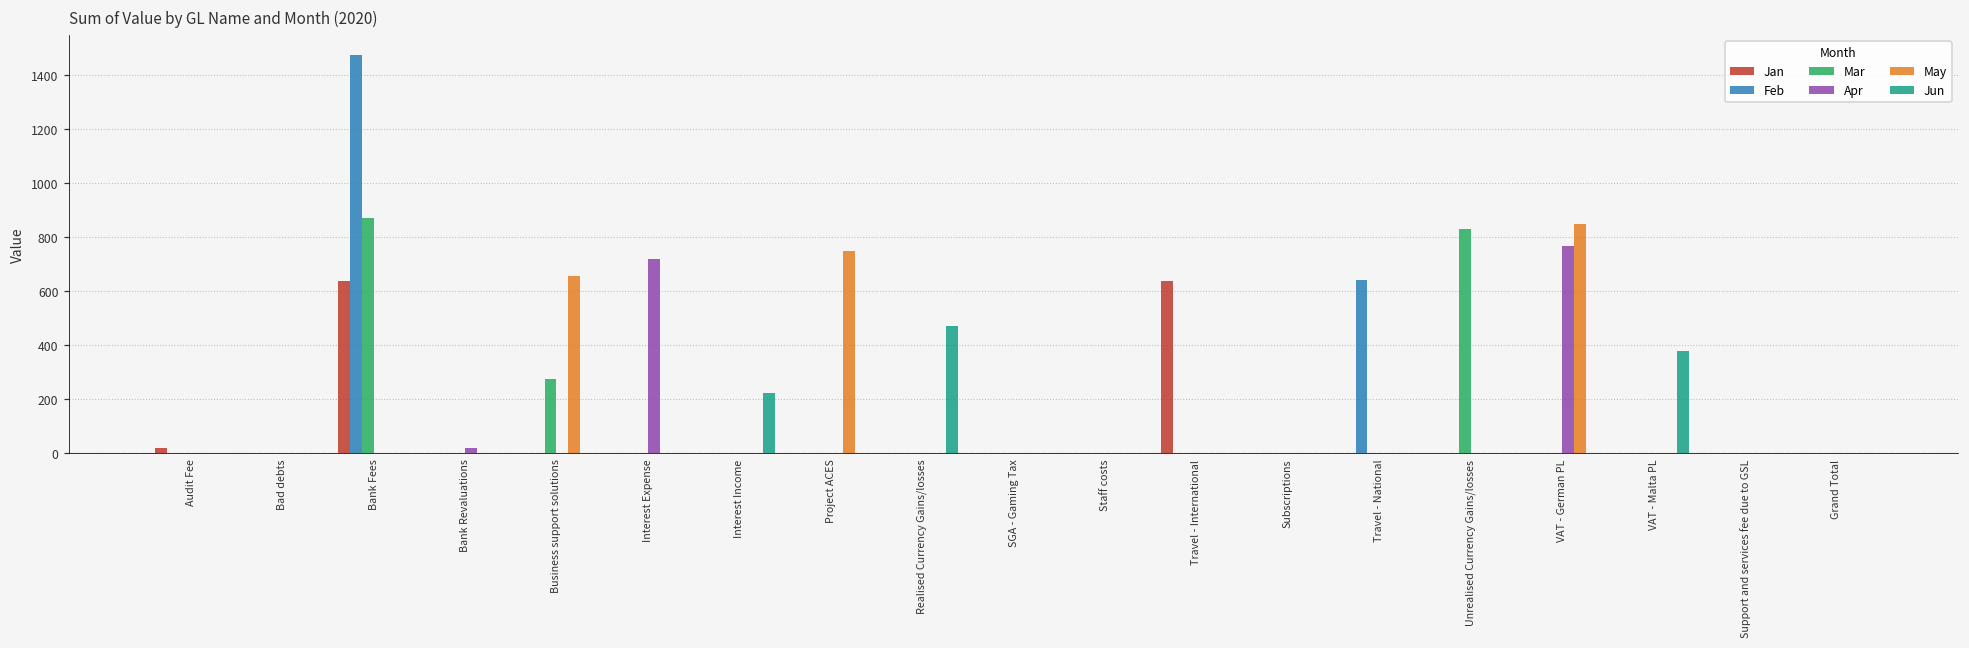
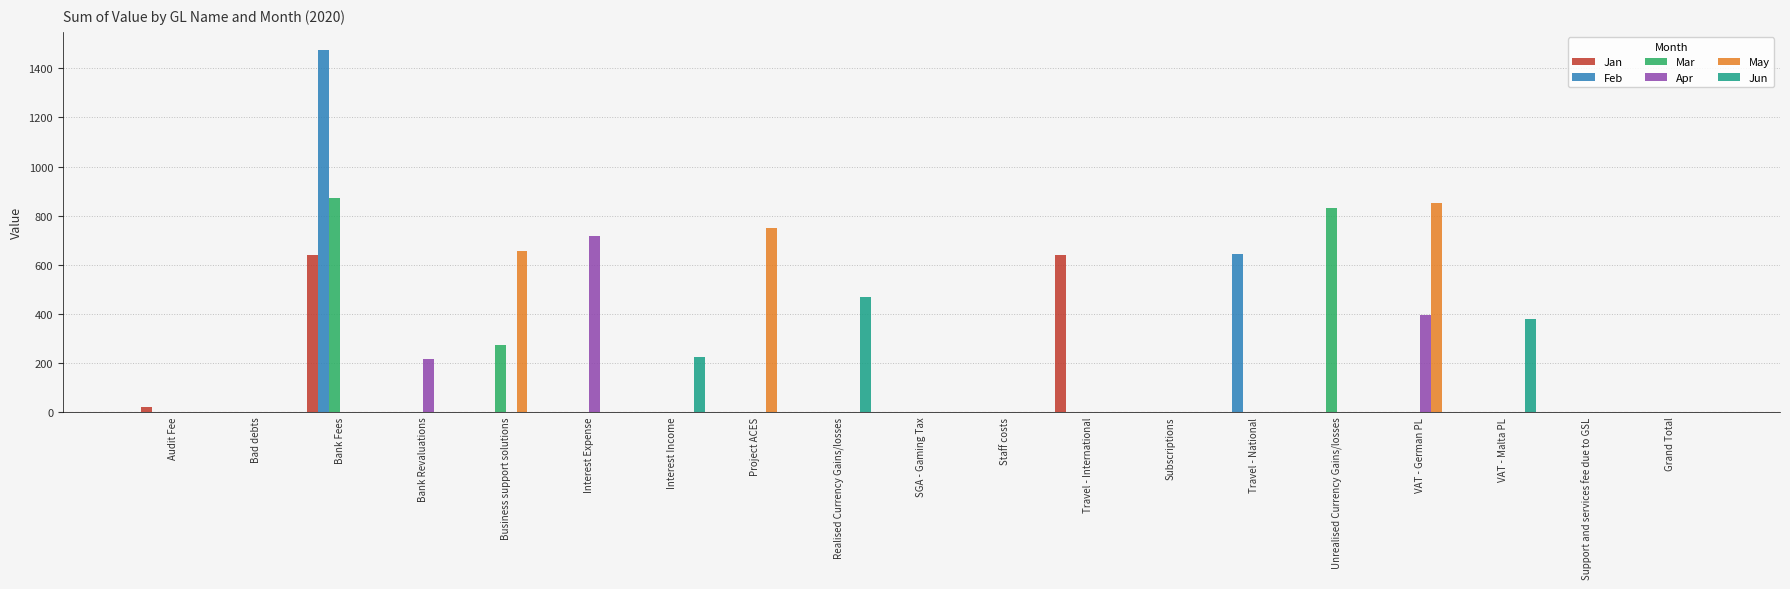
  {
    "Jan": {
      "Audit Fee": 20,
      "Bad debts": 0,
      "Bank Fees": 640,
      "Bank Revaluations": 0,
      "Business support solutions": 0,
      "Interest Expense": 0,
      "Interest Income": 0,
      "Project ACES": 0,
      "Realised Currency Gains/losses": 0,
      "SGA - Gaming Tax": 0,
      "Staff costs": 0,
      "Travel - International": 640,
      "Subscriptions": 0,
      "Travel - National": 0,
      "Unrealised Currency Gains/losses": 0,
      "VAT - German PL": 0,
      "VAT - Malta PL": 0,
      "Support and services fee due to GSL": 0,
      "Grand Total": 0
    },
    "Feb": {
      "Audit Fee": 0,
      "Bad debts": 0,
      "Bank Fees": 1480,
      "Bank Revaluations": 0,
      "Business support solutions": 0,
      "Interest Expense": 0,
      "Interest Income": 0,
      "Project ACES": 0,
      "Realised Currency Gains/losses": 0,
      "SGA - Gaming Tax": 0,
      "Staff costs": 0,
      "Travel - International": 0,
      "Subscriptions": 0,
      "Travel - National": 640,
      "Unrealised Currency Gains/losses": 0,
      "VAT - German PL": 0,
      "VAT - Malta PL": 0,
      "Support and services fee due to GSL": 0,
      "Grand Total": 0
    },
    "Apr": {
      "Audit Fee": 0,
      "Bad debts": 0,
      "Bank Fees": 0,
-     "Bank Revaluations": 20,
+     "Bank Revaluations": 220,
      "Business support solutions": 0,
      "Interest Expense": 720,
      "Interest Income": 0,
      "Project ACES": 0,
      "Realised Currency Gains/losses": 0,
      "SGA - Gaming Tax": 0,
      "Staff costs": 0,
      "Travel - International": 0,
      "Subscriptions": 0,
      "Travel - National": 0,
      "Unrealised Currency Gains/losses": 0,
-     "VAT - German PL": 770,
+     "VAT - German PL": 390,
      "VAT - Malta PL": 0,
      "Support and services fee due to GSL": 0,
      "Grand Total": 0
    },
    "May": {
      "Audit Fee": 0,
      "Bad debts": 0,
      "Bank Fees": 0,
      "Bank Revaluations": 0,
      "Business support solutions": 660,
      "Interest Expense": 0,
      "Interest Income": 0,
      "Project ACES": 750,
      "Realised Currency Gains/losses": 0,
      "SGA - Gaming Tax": 0,
      "Staff costs": 0,
      "Travel - International": 0,
      "Subscriptions": 0,
      "Travel - National": 0,
      "Unrealised Currency Gains/losses": 0,
      "VAT - German PL": 850,
      "VAT - Malta PL": 0,
      "Support and services fee due to GSL": 0,
      "Grand Total": 0
    }
  }
